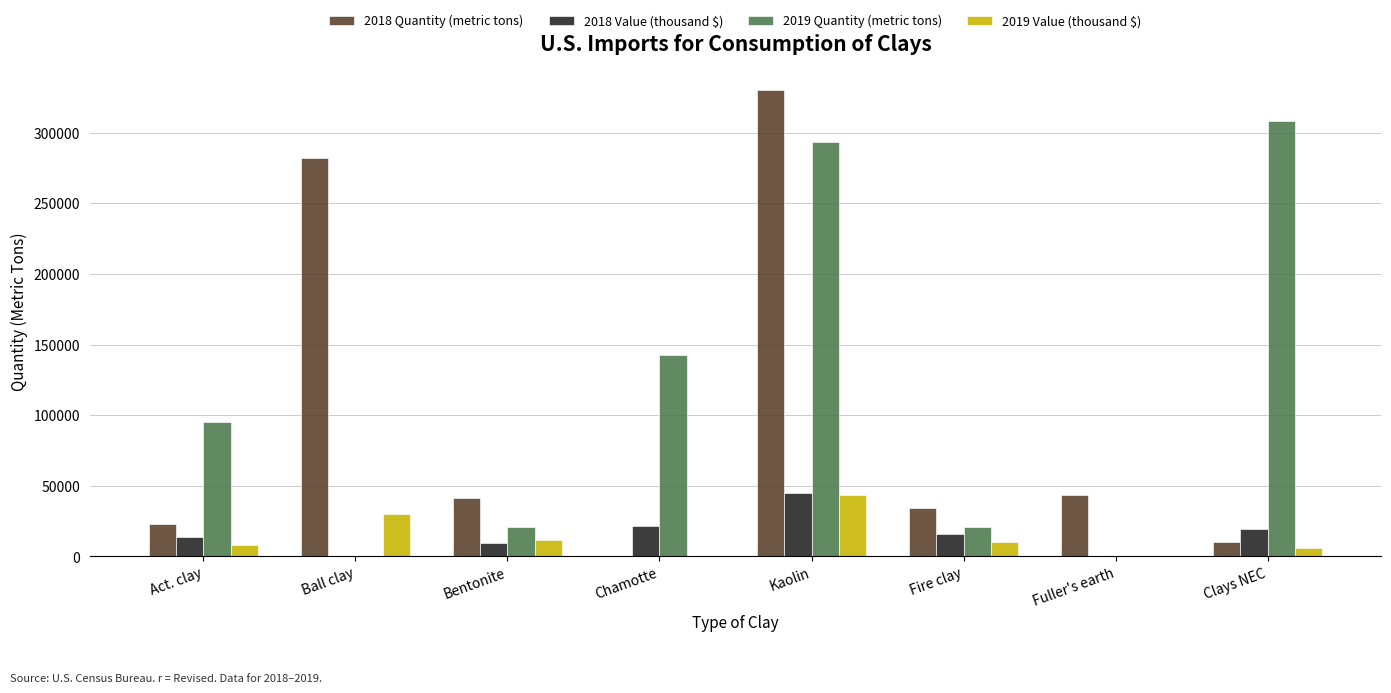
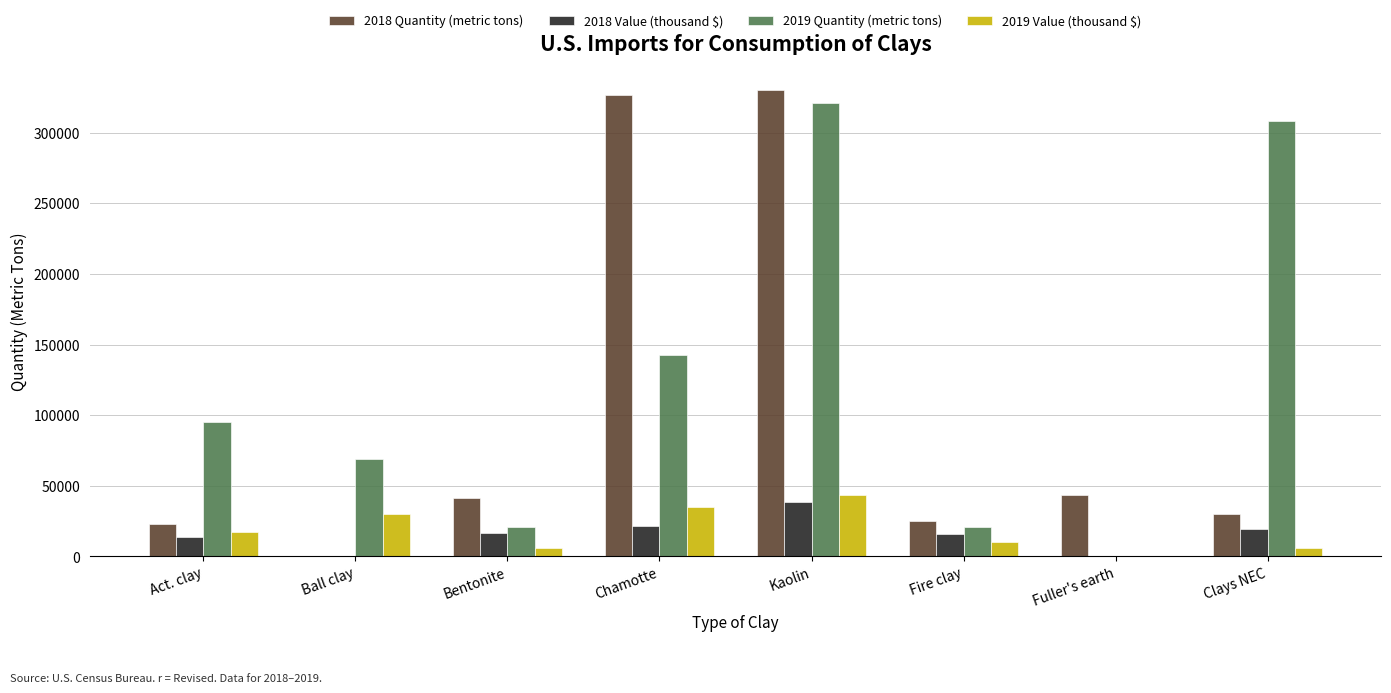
  {
    "2018 Quantity (metric tons)": {
      "Act. clay": 23000,
-     "Ball clay": 282000,
+     "Ball clay": 0,
      "Bentonite": 41000,
-     "Chamotte": 0,
+     "Chamotte": 327000,
      "Kaolin": 330000,
-     "Fire clay": 34000,
+     "Fire clay": 25000,
      "Fuller's earth": 44000,
-     "Clays NEC": 10000
+     "Clays NEC": 30000
    },
    "2018 Value (thousand $)": {
      "Act. clay": 14000,
-     "Bentonite": 9000,
+     "Bentonite": 16000,
      "Chamotte": 21000,
-     "Kaolin": 45000,
+     "Kaolin": 39000,
      "Fire clay": 16000,
      "Clays NEC": 20000
    },
    "2019 Quantity (metric tons)": {
      "Act. clay": 95000,
-     "Ball clay": 1000,
+     "Ball clay": 69000,
      "Bentonite": 21000,
      "Chamotte": 143000,
-     "Kaolin": 293000,
+     "Kaolin": 321000,
      "Fire clay": 21000,
      "Clays NEC": 308000
    },
    "2019 Value (thousand $)": {
-     "Act. clay": 8000,
+     "Act. clay": 17000,
      "Ball clay": 30000,
-     "Bentonite": 12000,
-     "Chamotte": 0,
+     "Bentonite": 6000,
+     "Chamotte": 35000,
      "Kaolin": 43000,
      "Fire clay": 10000,
      "Clays NEC": 6000
    }
  }
